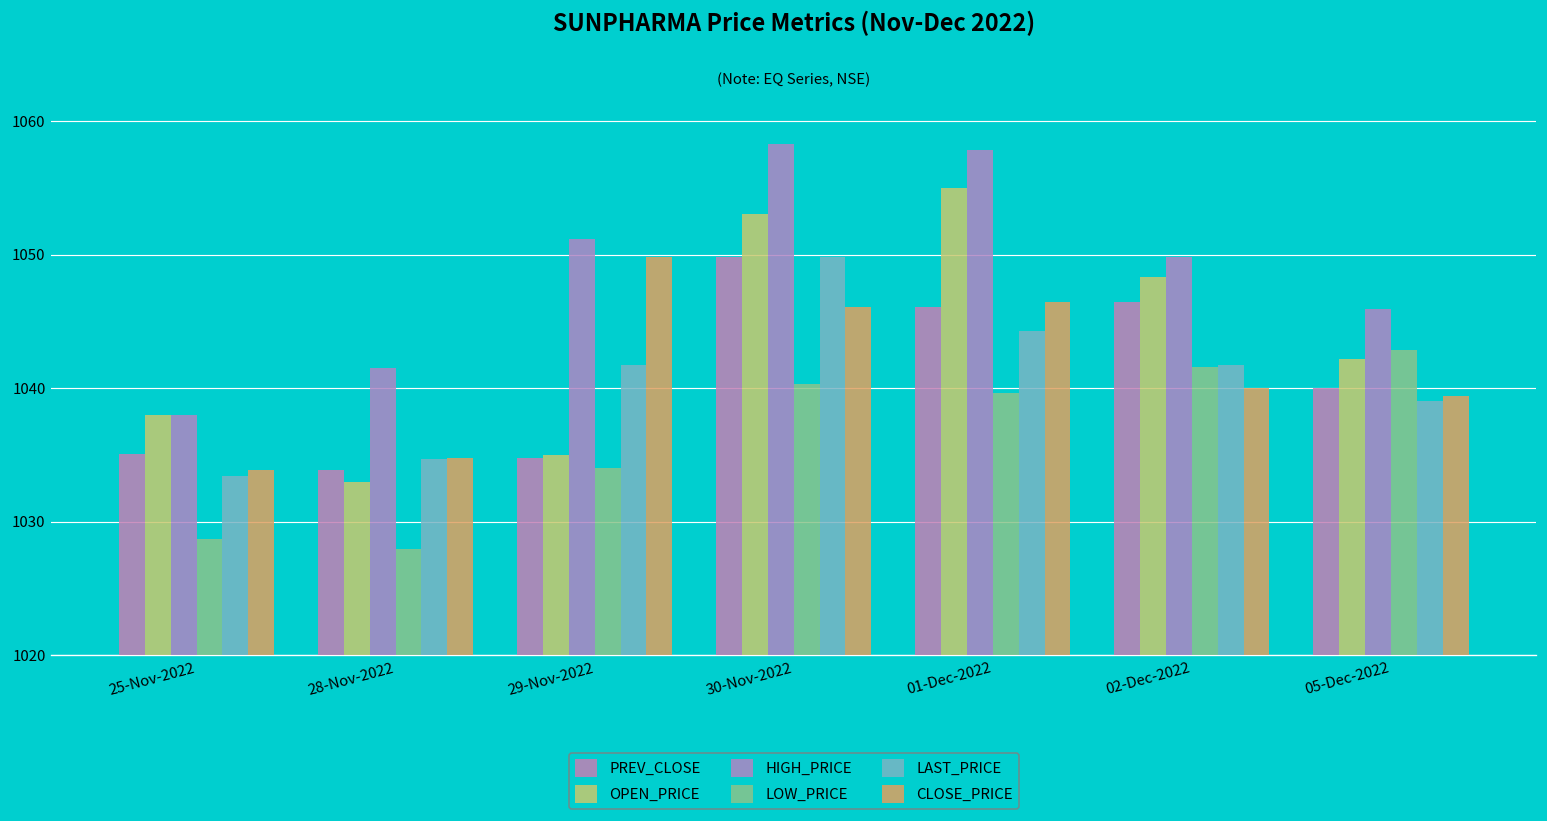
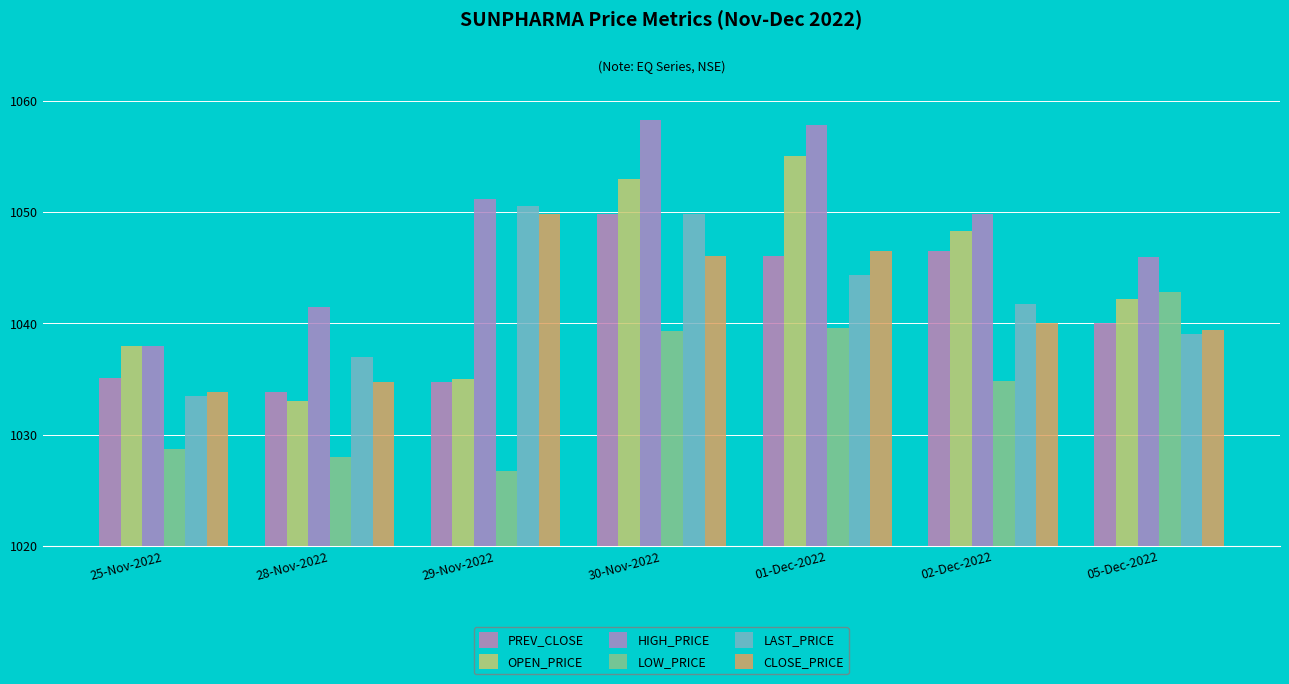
  {
    "LOW_PRICE": {
      "25-Nov-2022": 1028.7,
      "28-Nov-2022": 1028.0,
-     "29-Nov-2022": 1034.0,
-     "30-Nov-2022": 1040.3,
+     "29-Nov-2022": 1026.7,
+     "30-Nov-2022": 1039.4,
      "01-Dec-2022": 1039.6,
-     "02-Dec-2022": 1041.6,
+     "02-Dec-2022": 1034.8,
      "05-Dec-2022": 1042.8
    },
    "LAST_PRICE": {
      "25-Nov-2022": 1033.5,
-     "28-Nov-2022": 1034.7,
-     "29-Nov-2022": 1041.7,
+     "28-Nov-2022": 1037.0,
+     "29-Nov-2022": 1050.5,
      "30-Nov-2022": 1049.8,
      "01-Dec-2022": 1044.3,
      "02-Dec-2022": 1041.8,
      "05-Dec-2022": 1039.0
    }
  }
